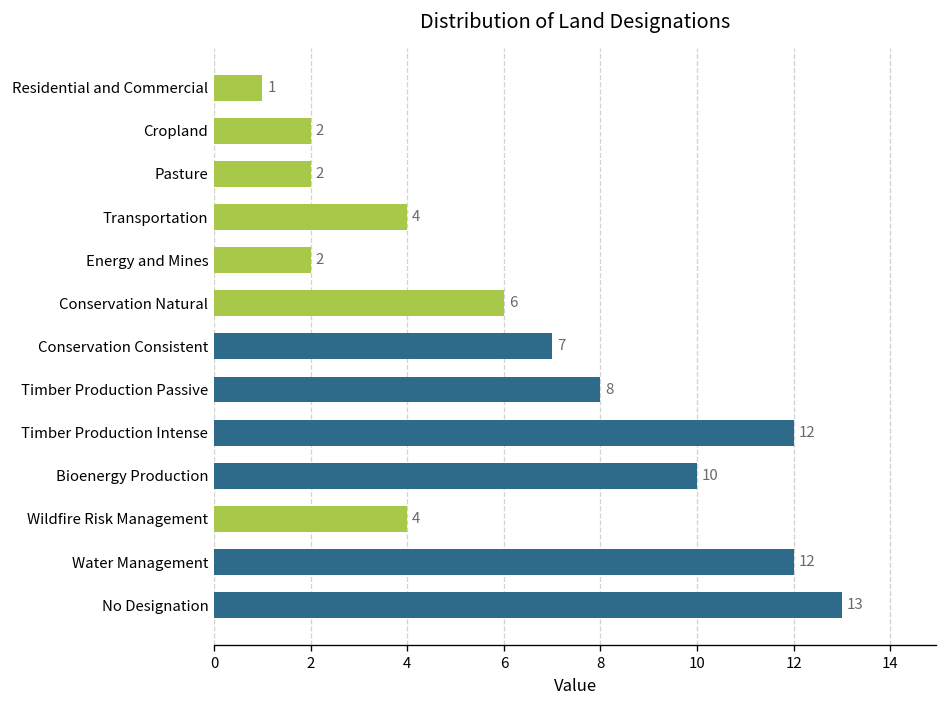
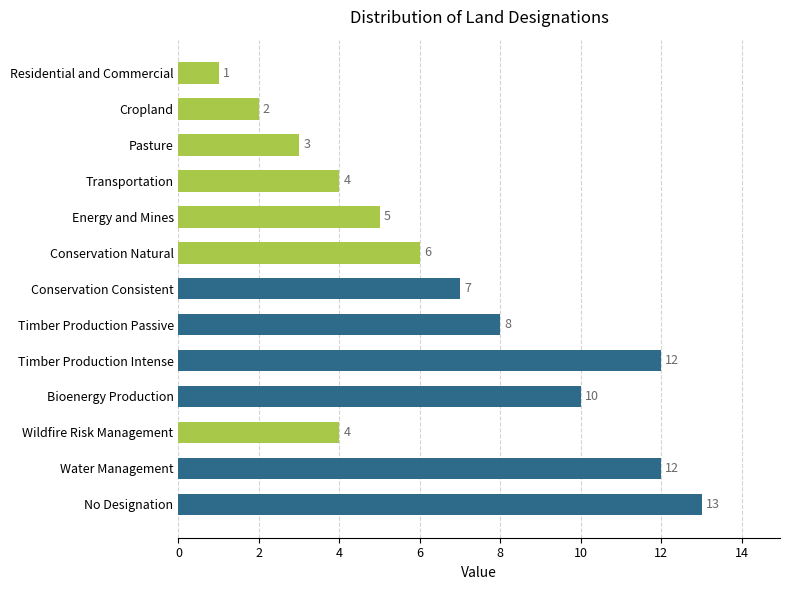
  {
    "Residential and Commercial": 1,
    "Cropland": 2,
-   "Pasture": 2,
+   "Pasture": 3,
    "Transportation": 4,
-   "Energy and Mines": 2,
+   "Energy and Mines": 5,
    "Conservation Natural": 6,
    "Conservation Consistent": 7,
    "Timber Production Passive": 8,
    "Timber Production Intense": 12,
    "Bioenergy Production": 10,
    "Wildfire Risk Management": 4,
    "Water Management": 12,
    "No Designation": 13
  }
